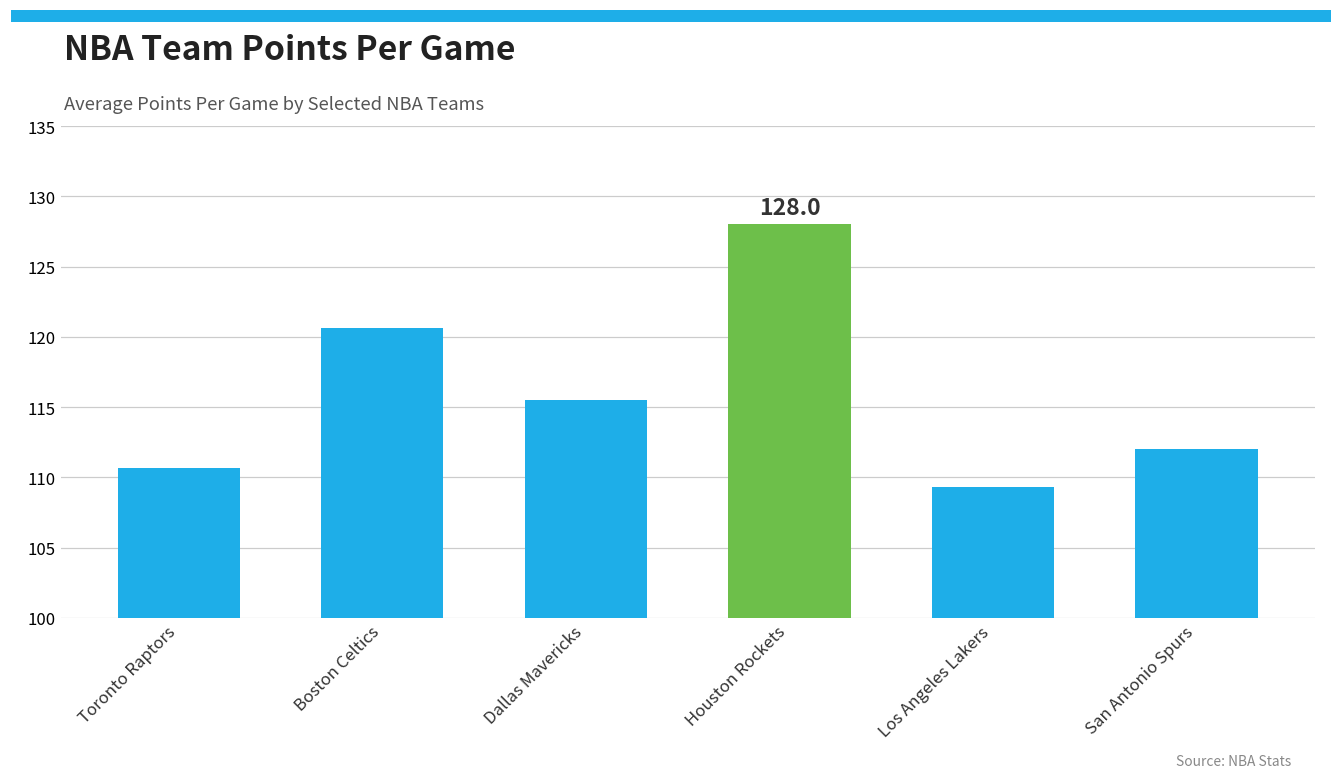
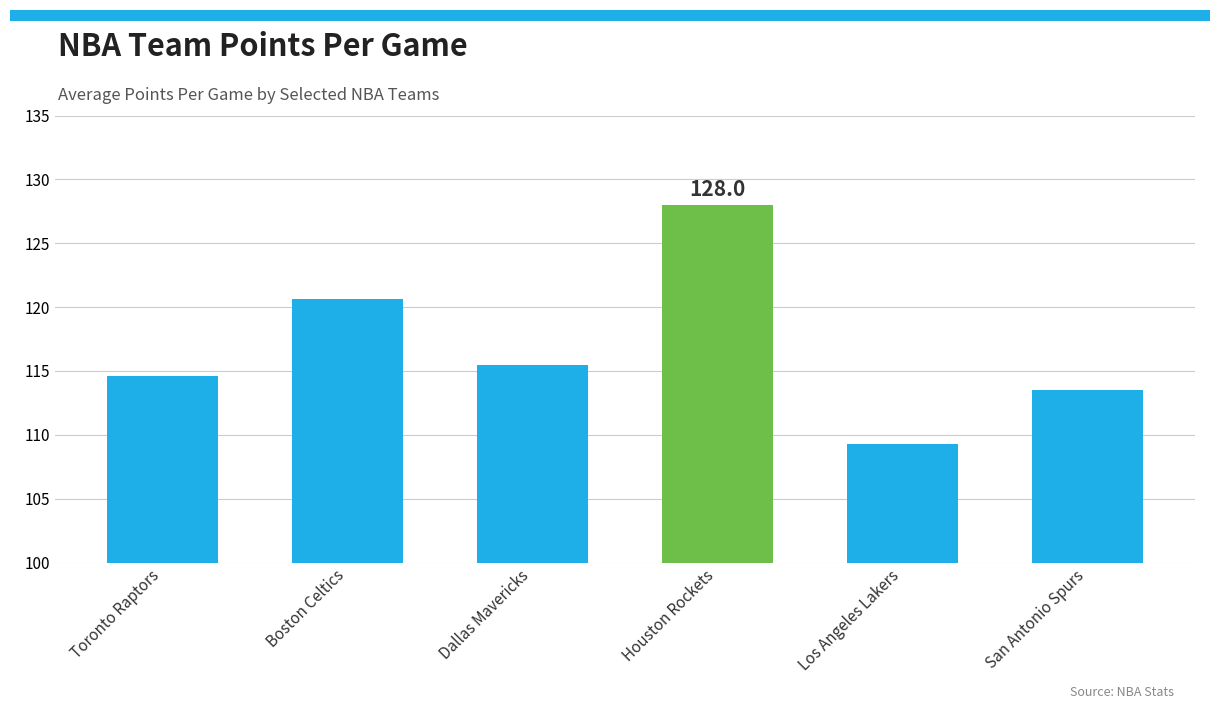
  {
-   "Toronto Raptors": 110.7,
+   "Toronto Raptors": 114.6,
    "Boston Celtics": 120.6,
    "Dallas Mavericks": 115.5,
    "Los Angeles Lakers": 109.3,
-   "San Antonio Spurs": 112.0
+   "San Antonio Spurs": 113.5
  }
